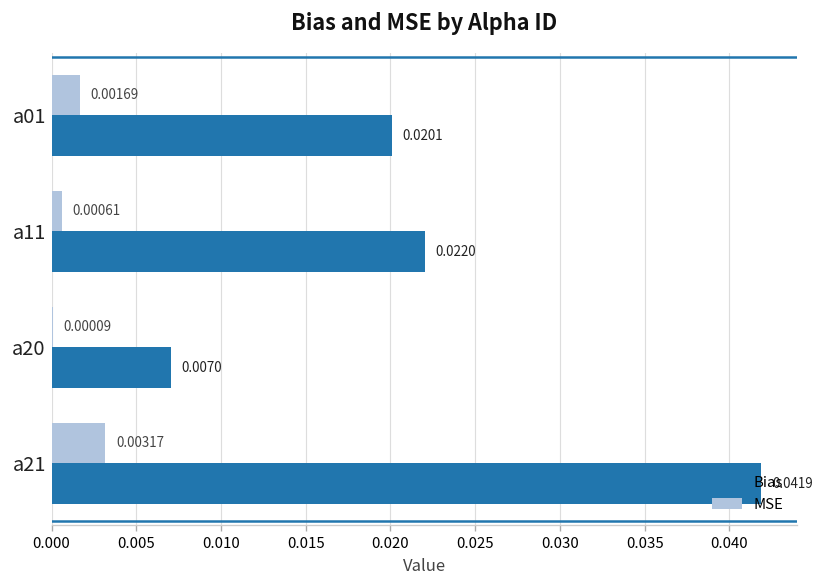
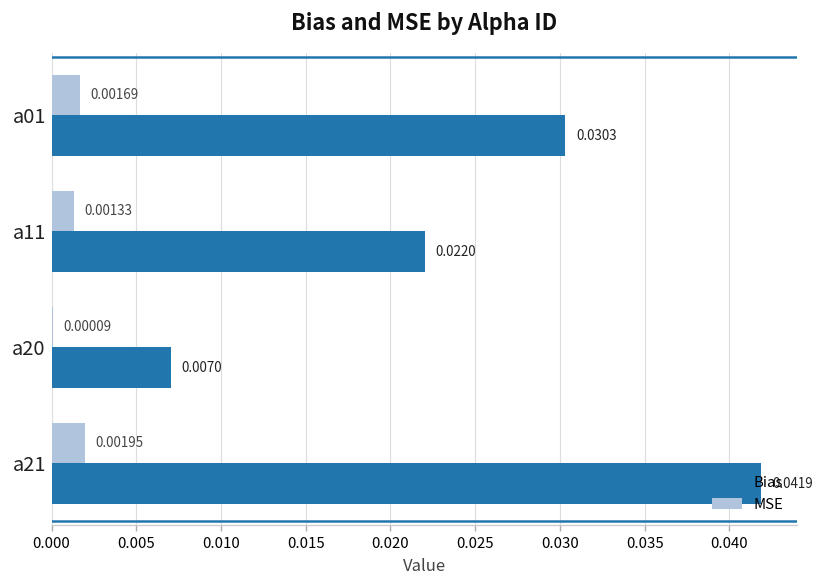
  {
    "Bias": {
-     "a01": 0.0201,
+     "a01": 0.0303,
      "a11": 0.0220,
      "a20": 0.0070,
      "a21": 0.0419
    },
    "MSE": {
      "a01": 0.00169,
-     "a11": 0.00061,
+     "a11": 0.00133,
      "a20": 0.00009,
-     "a21": 0.00317
+     "a21": 0.00195
    }
  }
